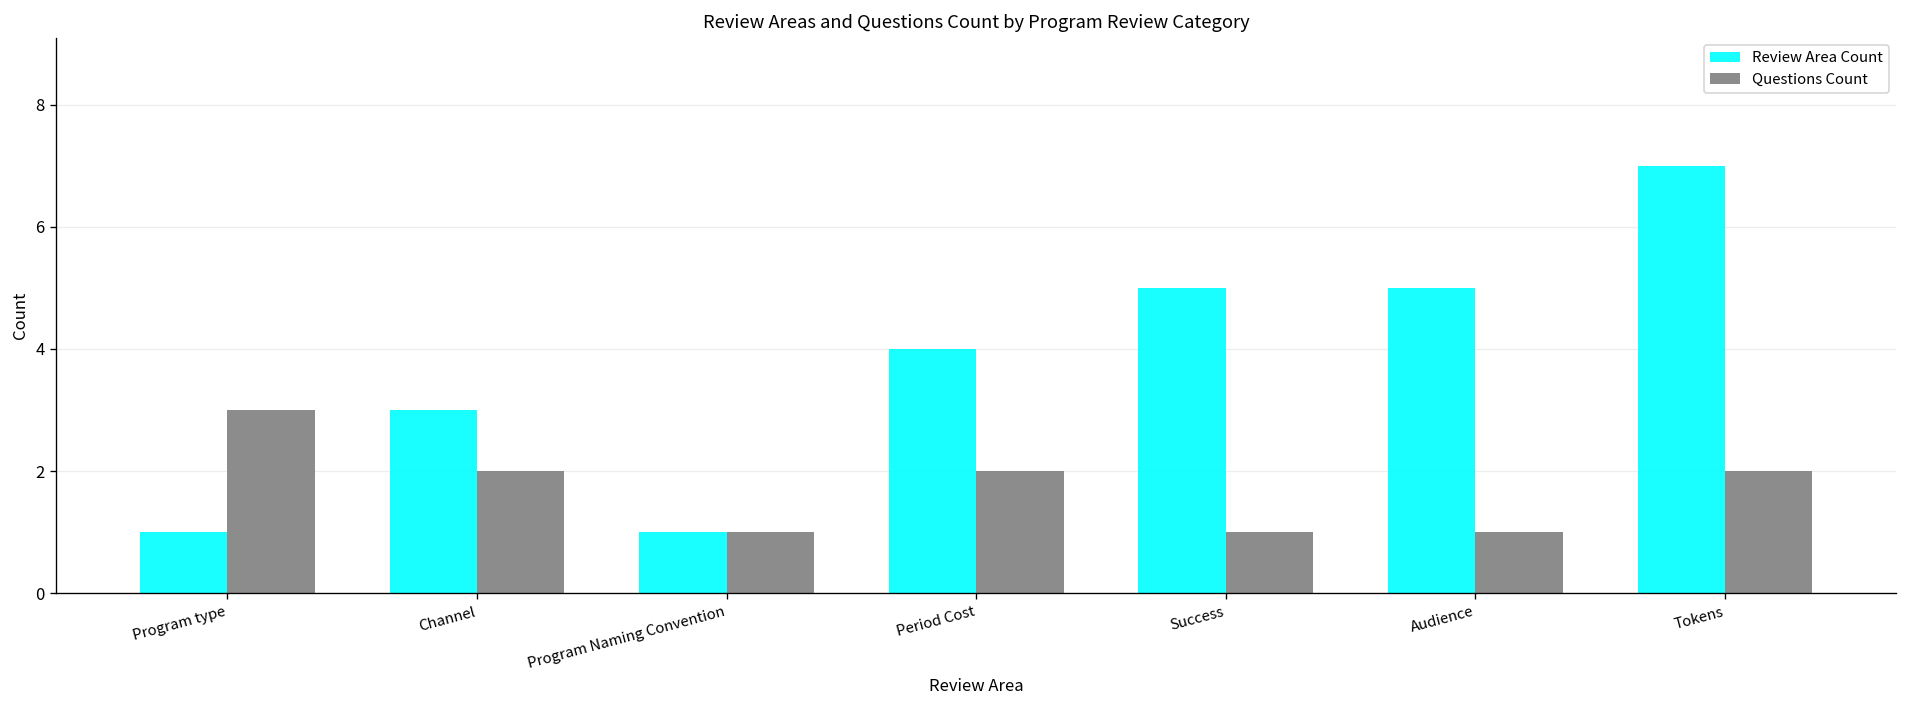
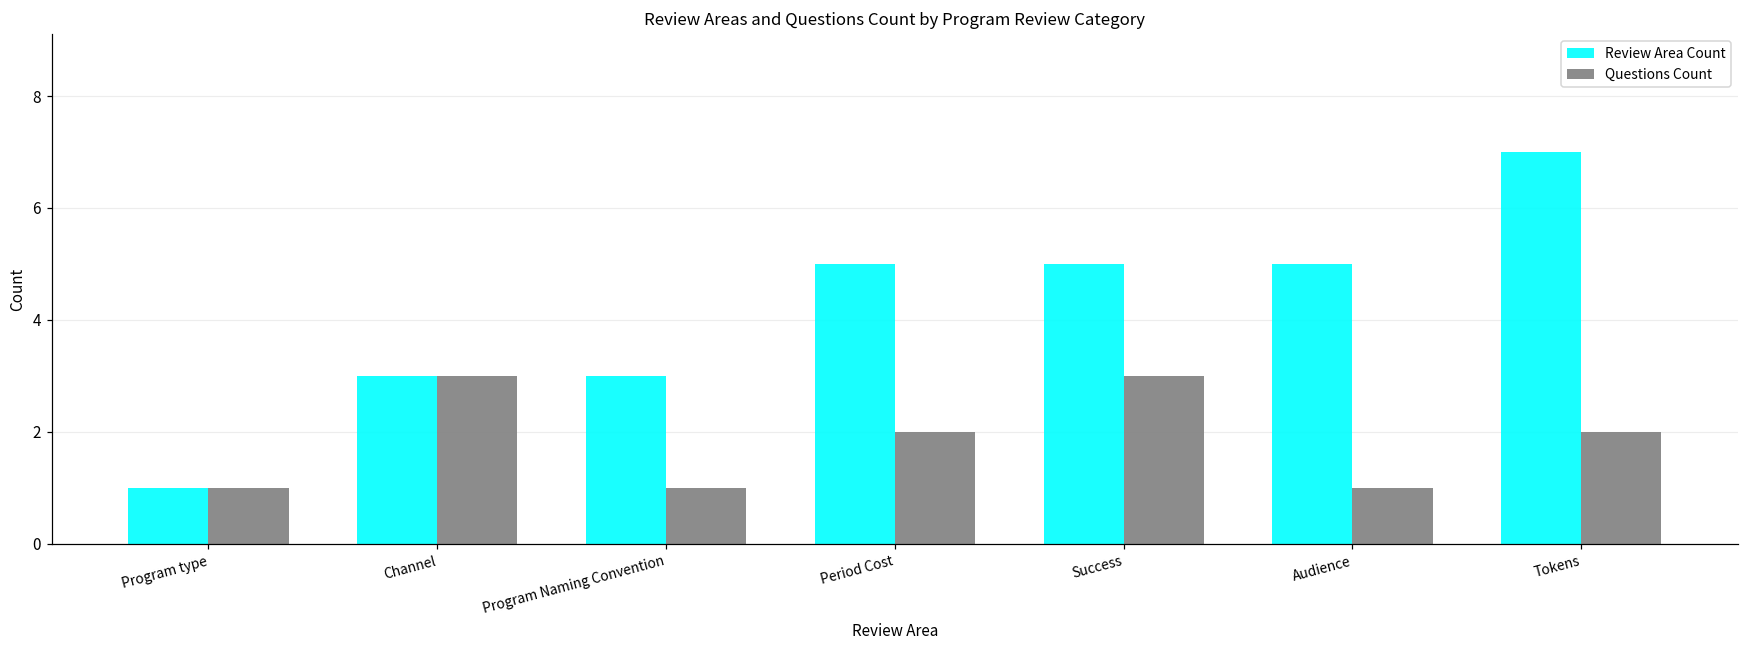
  {
    "Review Area Count": {
      "Program type": 1,
      "Channel": 3,
-     "Program Naming Convention": 1,
-     "Period Cost": 4,
+     "Program Naming Convention": 3,
+     "Period Cost": 5,
      "Success": 5,
      "Audience": 5,
      "Tokens": 7
    },
    "Questions Count": {
-     "Program type": 3,
-     "Channel": 2,
+     "Program type": 1,
+     "Channel": 3,
      "Program Naming Convention": 1,
      "Period Cost": 2,
-     "Success": 1,
+     "Success": 3,
      "Audience": 1,
      "Tokens": 2
    }
  }
